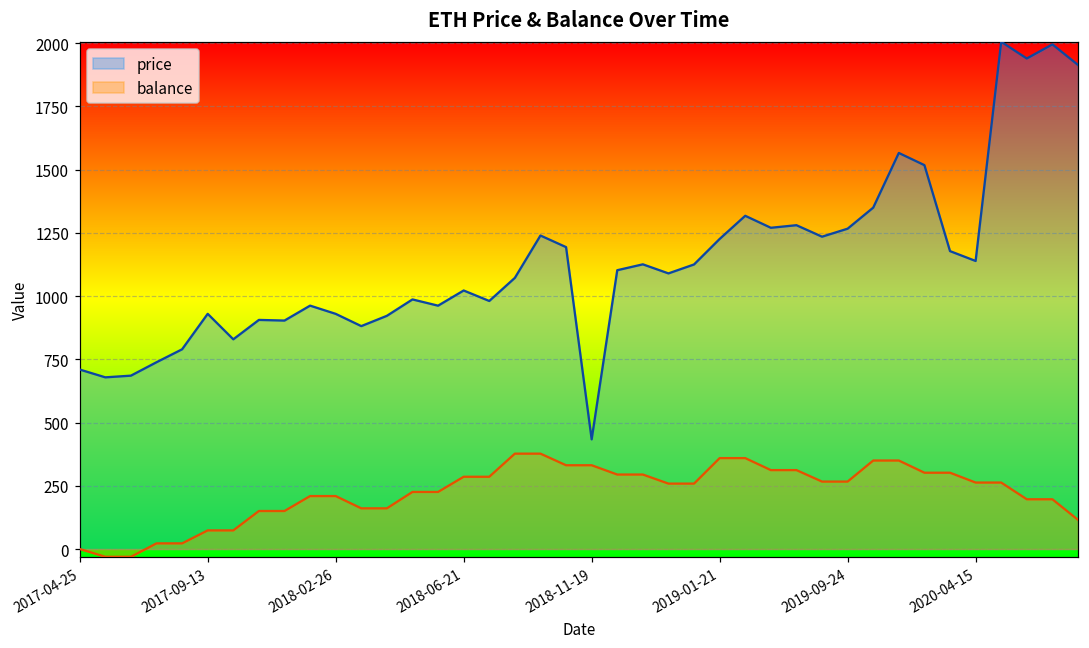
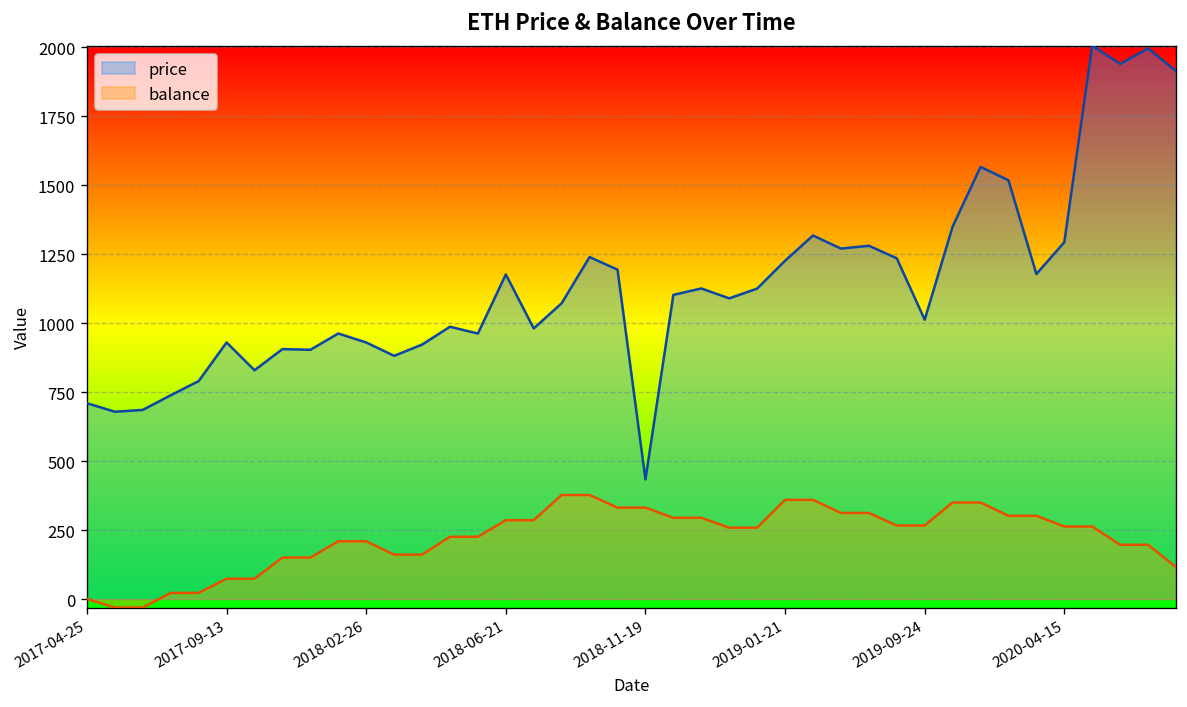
  {
    "price": {
      "2017-04-25": 710,
      "2017-09-13": 930,
      "2018-02-26": 930,
-     "2018-06-21": 1020,
+     "2018-06-21": 1180,
      "2018-11-19": 430,
      "2019-01-21": 1230,
-     "2019-09-24": 1270,
-     "2020-04-15": 1140
+     "2019-09-24": 1010,
+     "2020-04-15": 1290
    }
  }
